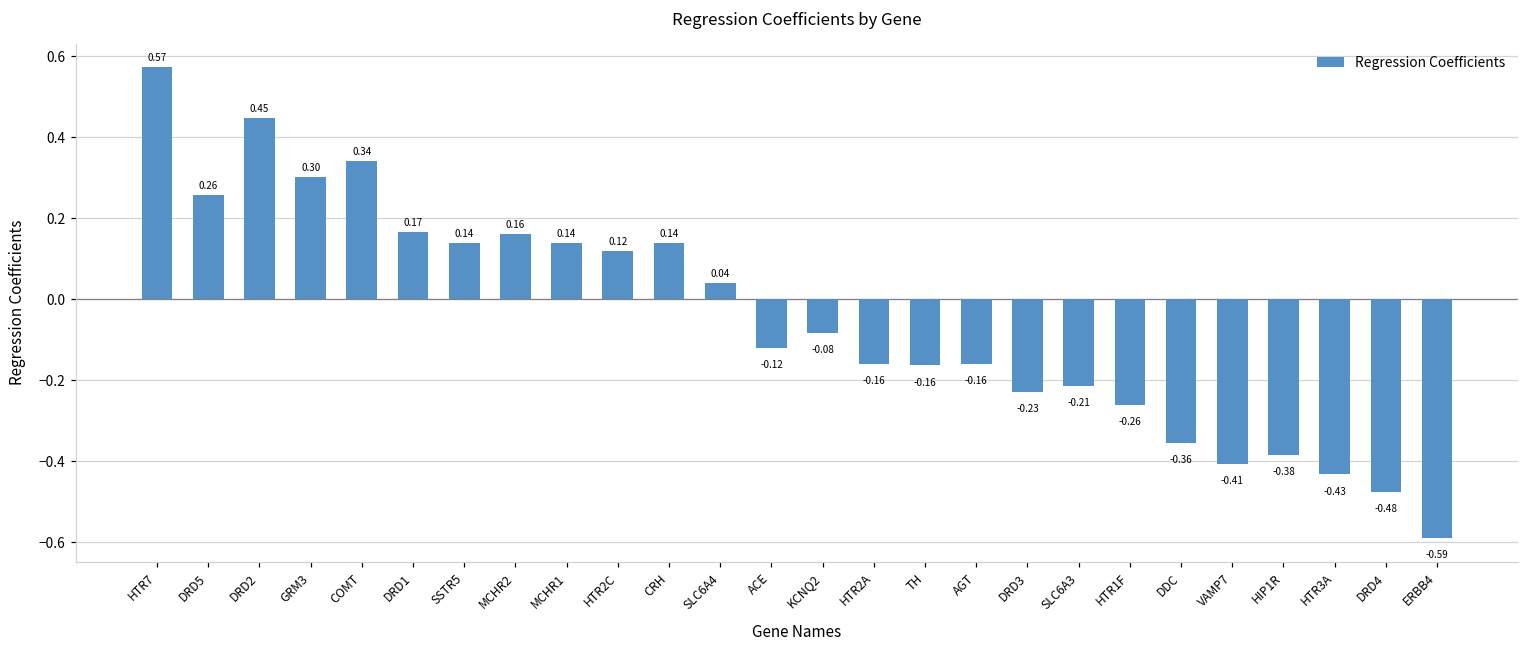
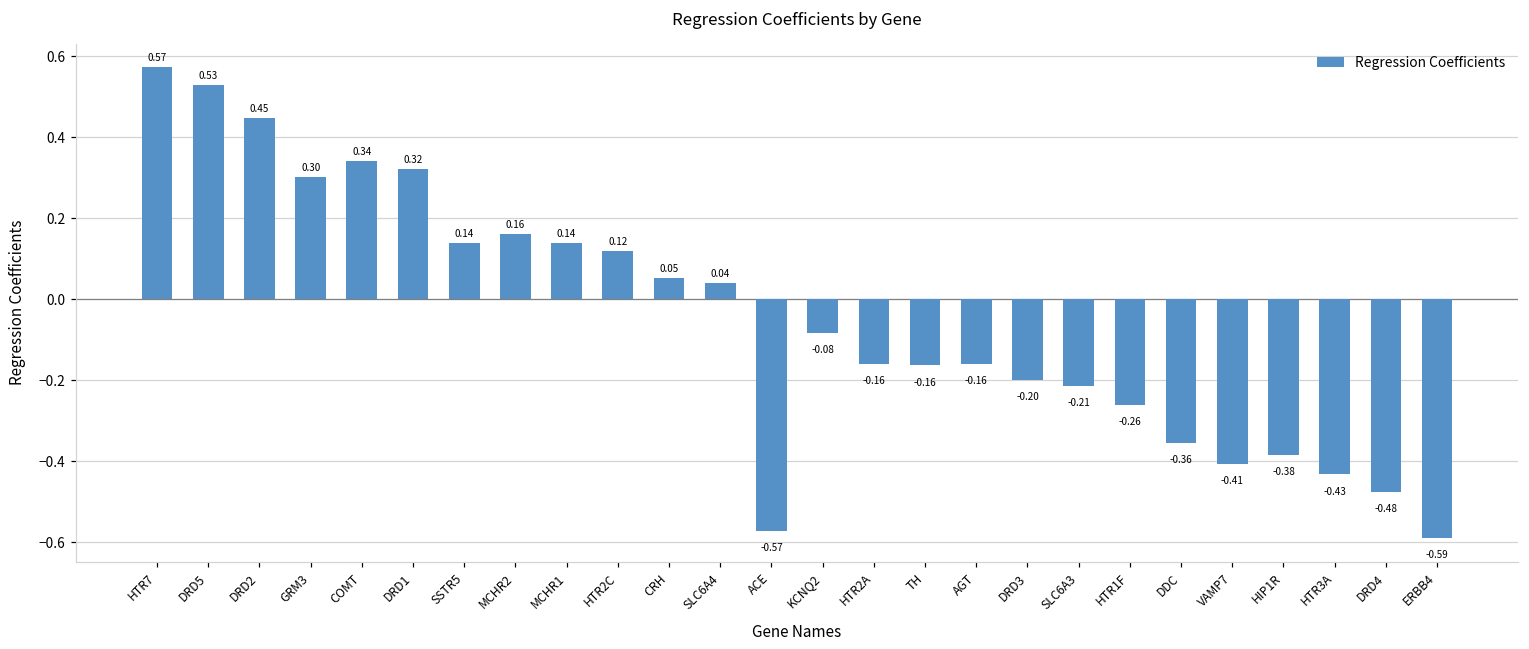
  {
    "HTR7": 0.57,
-   "DRD5": 0.26,
+   "DRD5": 0.53,
    "DRD2": 0.45,
    "GRM3": 0.30,
    "COMT": 0.34,
-   "DRD1": 0.17,
+   "DRD1": 0.32,
    "SSTR5": 0.14,
    "MCHR2": 0.16,
    "MCHR1": 0.14,
    "HTR2C": 0.12,
-   "CRH": 0.14,
+   "CRH": 0.05,
    "SLC6A4": 0.04,
-   "ACE": -0.12,
+   "ACE": -0.57,
    "KCNQ2": -0.08,
    "HTR2A": -0.16,
    "TH": -0.16,
    "AGT": -0.16,
-   "DRD3": -0.23,
+   "DRD3": -0.20,
    "SLC6A3": -0.21,
    "HTR1F": -0.26,
    "DDC": -0.36,
    "VAMP7": -0.41,
    "HIP1R": -0.38,
    "HTR3A": -0.43,
    "DRD4": -0.48,
    "ERBB4": -0.59
  }
